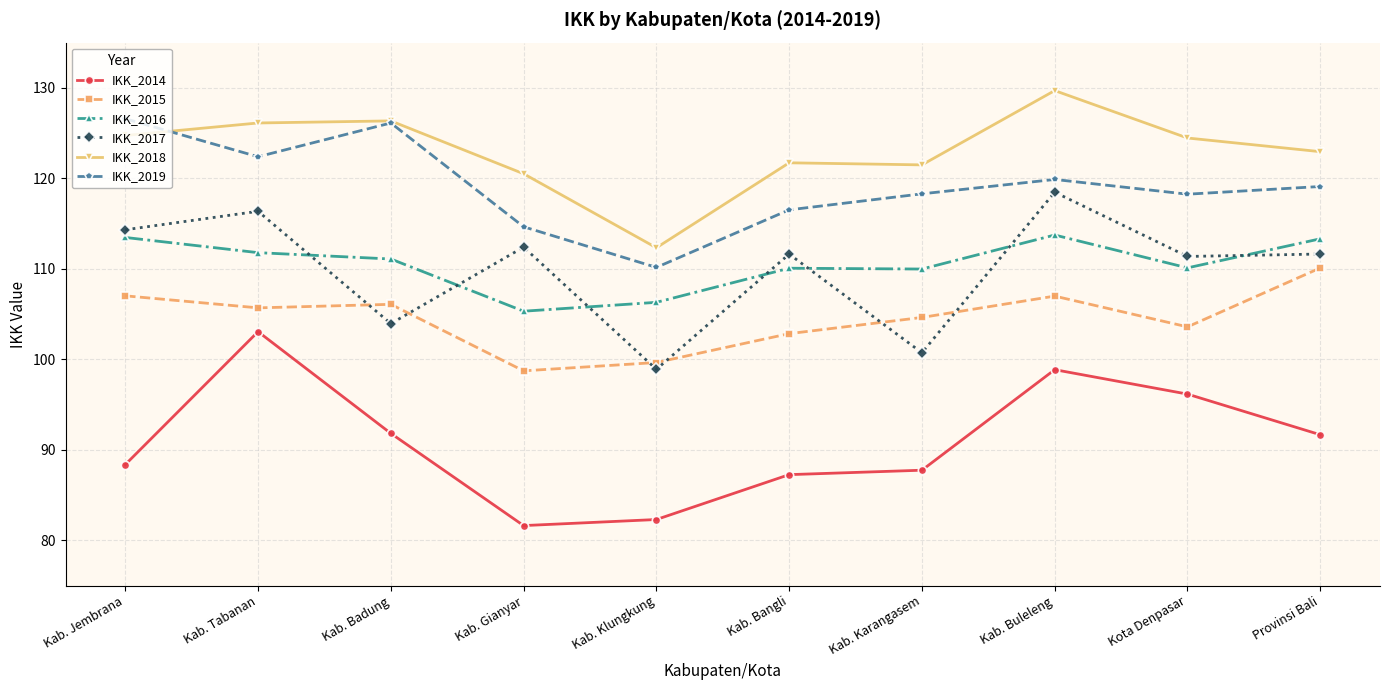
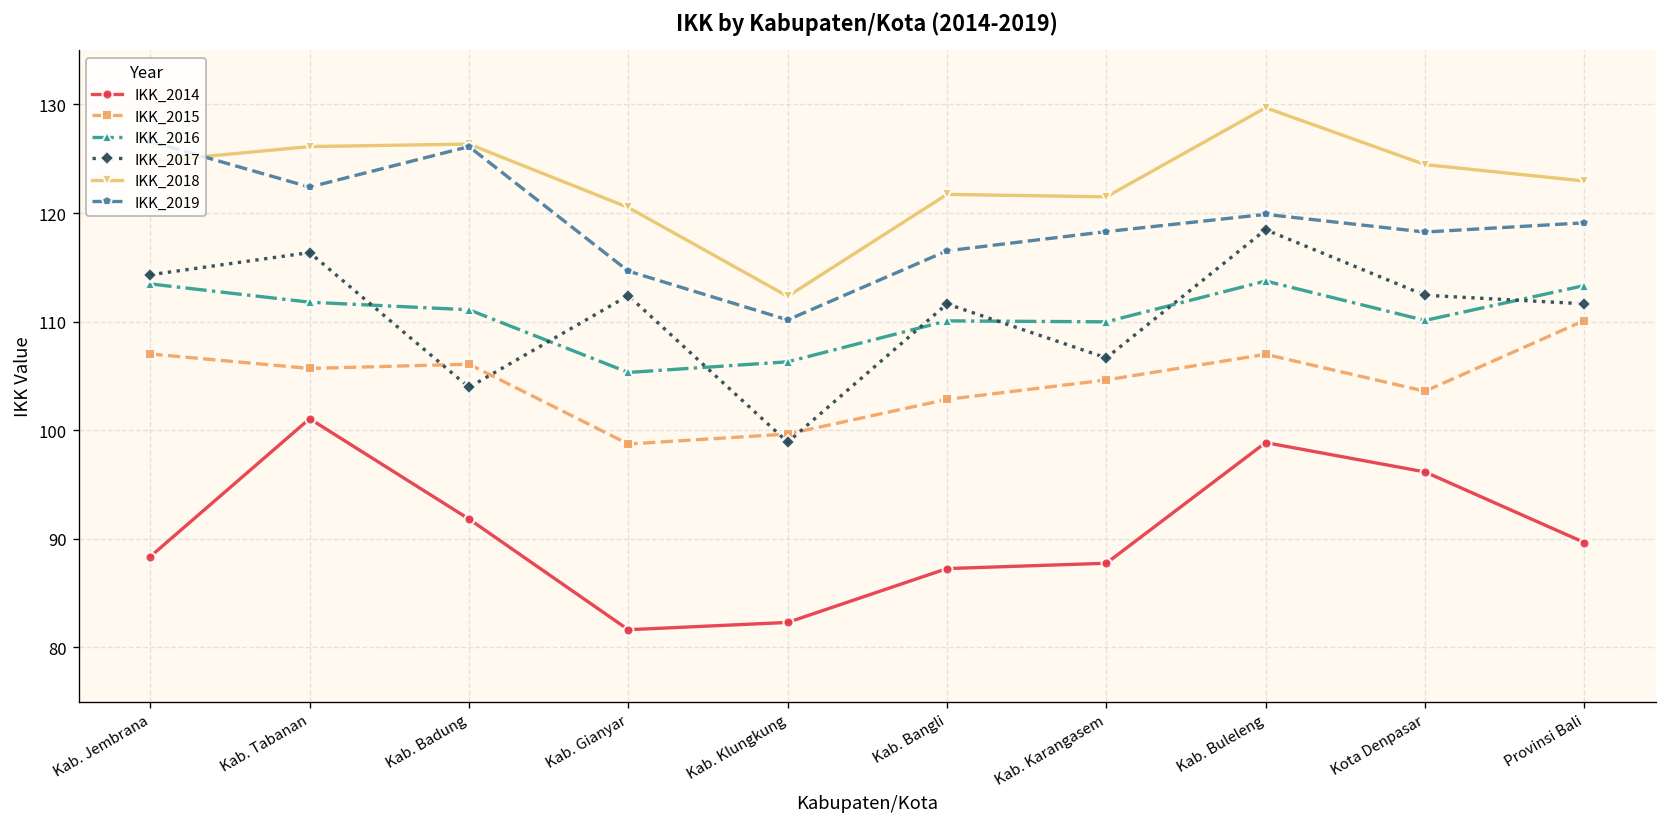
  {
    "IKK_2014": {
      "Kab. Jembrana": 88,
-     "Kab. Tabanan": 103,
+     "Kab. Tabanan": 101,
      "Kab. Badung": 92,
      "Kab. Gianyar": 82,
      "Kab. Klungkung": 82,
      "Kab. Bangli": 87,
      "Kab. Karangasem": 88,
      "Kab. Buleleng": 99,
      "Kota Denpasar": 96,
-     "Provinsi Bali": 92
+     "Provinsi Bali": 90
    },
    "IKK_2017": {
      "Kab. Jembrana": 114,
      "Kab. Tabanan": 116,
      "Kab. Badung": 104,
      "Kab. Gianyar": 112,
      "Kab. Klungkung": 99,
      "Kab. Bangli": 112,
-     "Kab. Karangasem": 101,
+     "Kab. Karangasem": 107,
      "Kab. Buleleng": 118,
-     "Kota Denpasar": 111,
+     "Kota Denpasar": 112,
      "Provinsi Bali": 112
    }
  }
